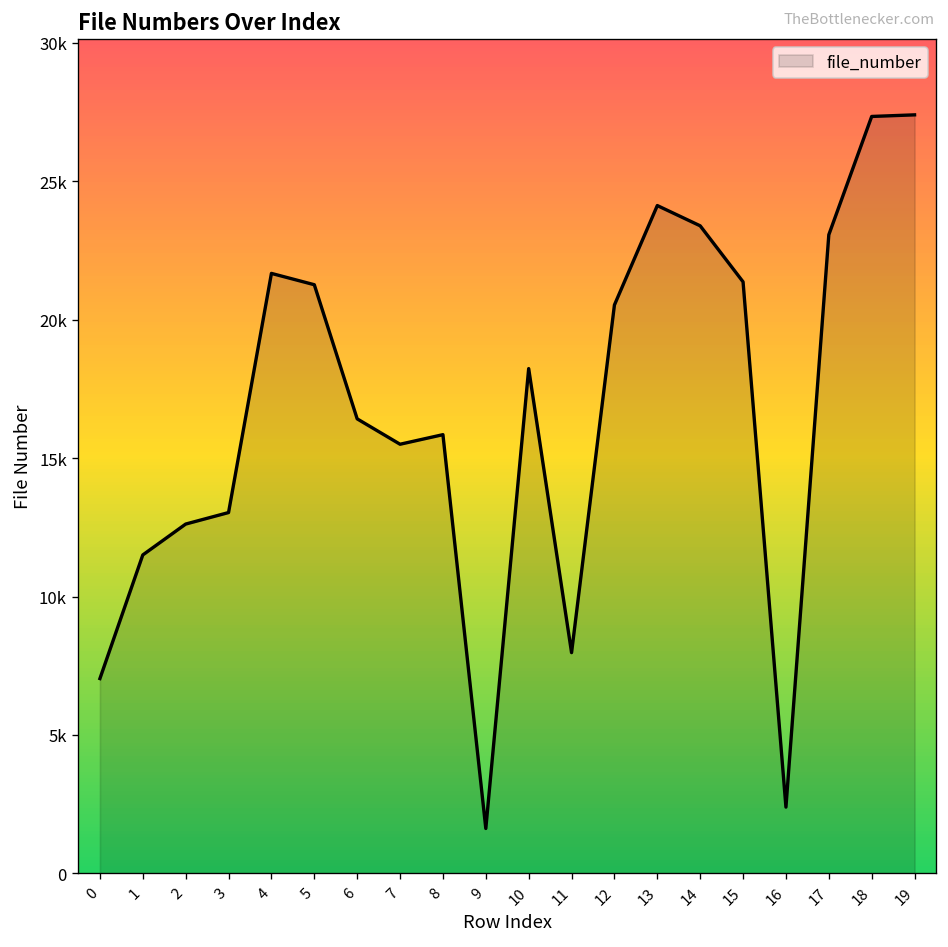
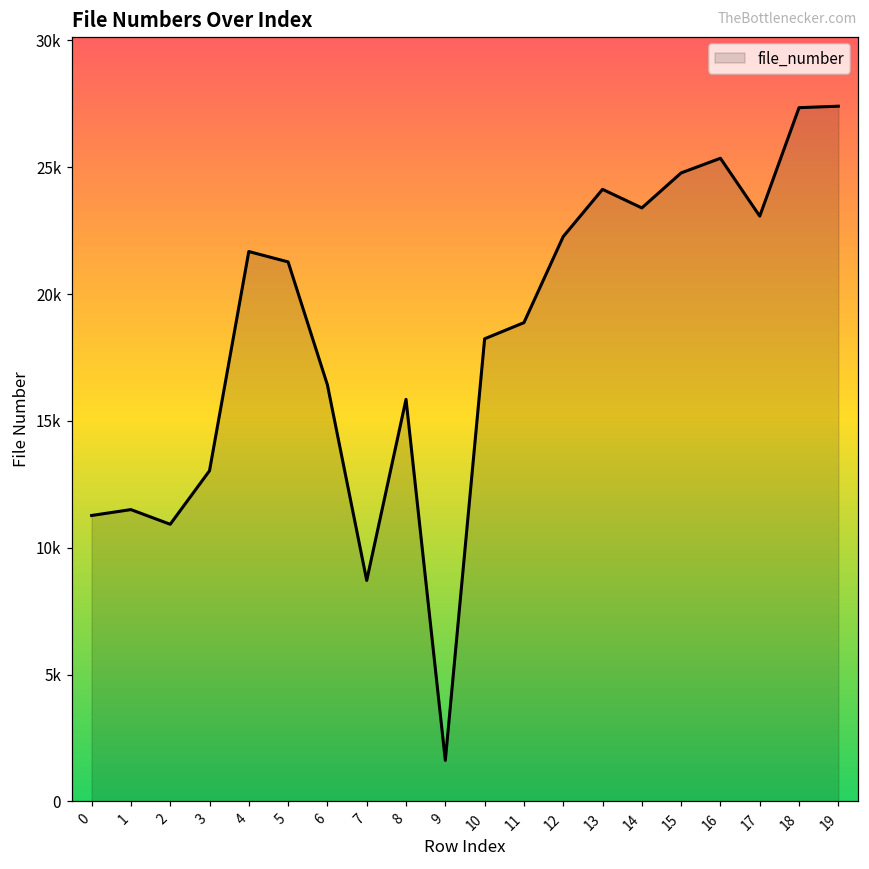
  {
-   "0": 7000,
+   "0": 11300,
    "1": 11500,
-   "2": 12600,
+   "2": 10900,
    "3": 13000,
    "4": 21700,
    "5": 21300,
    "6": 16400,
-   "7": 15500,
+   "7": 8700,
    "8": 15800,
    "9": 1600,
    "10": 18200,
-   "11": 8000,
-   "12": 20500,
+   "11": 18900,
+   "12": 22300,
    "13": 24100,
    "14": 23400,
-   "15": 21400,
-   "16": 2400,
+   "15": 24800,
+   "16": 25400,
    "17": 23100,
    "18": 27300,
    "19": 27400
  }
